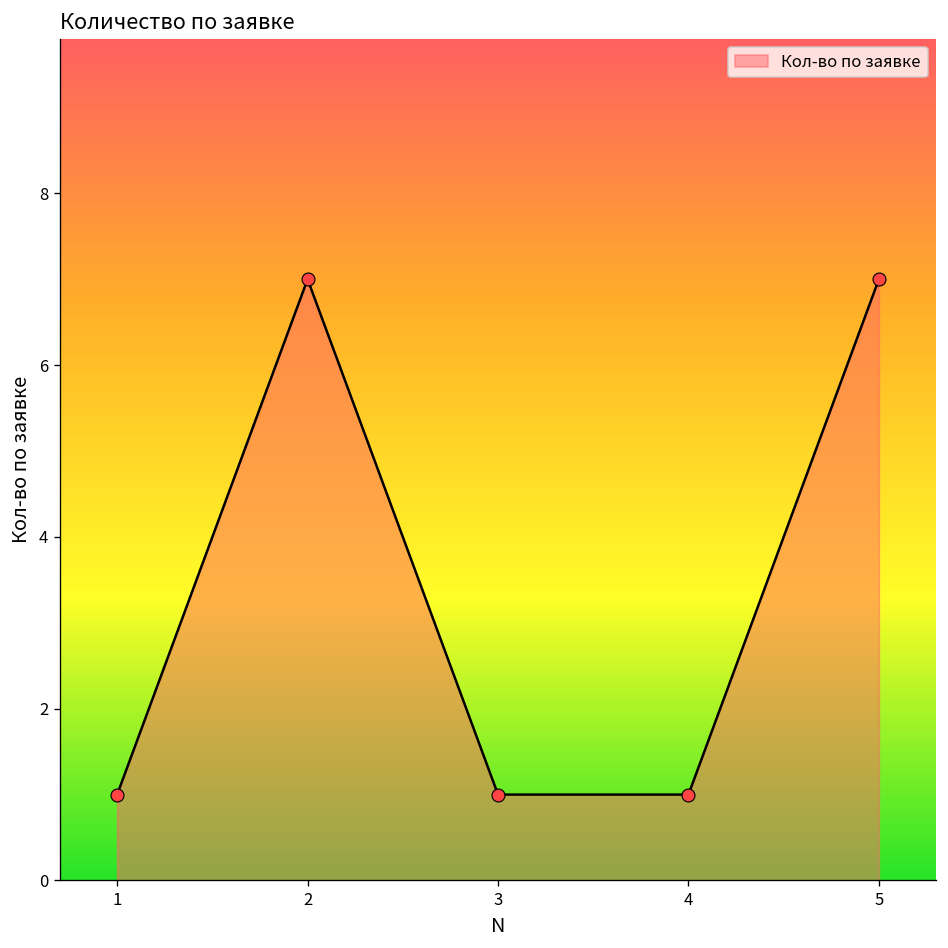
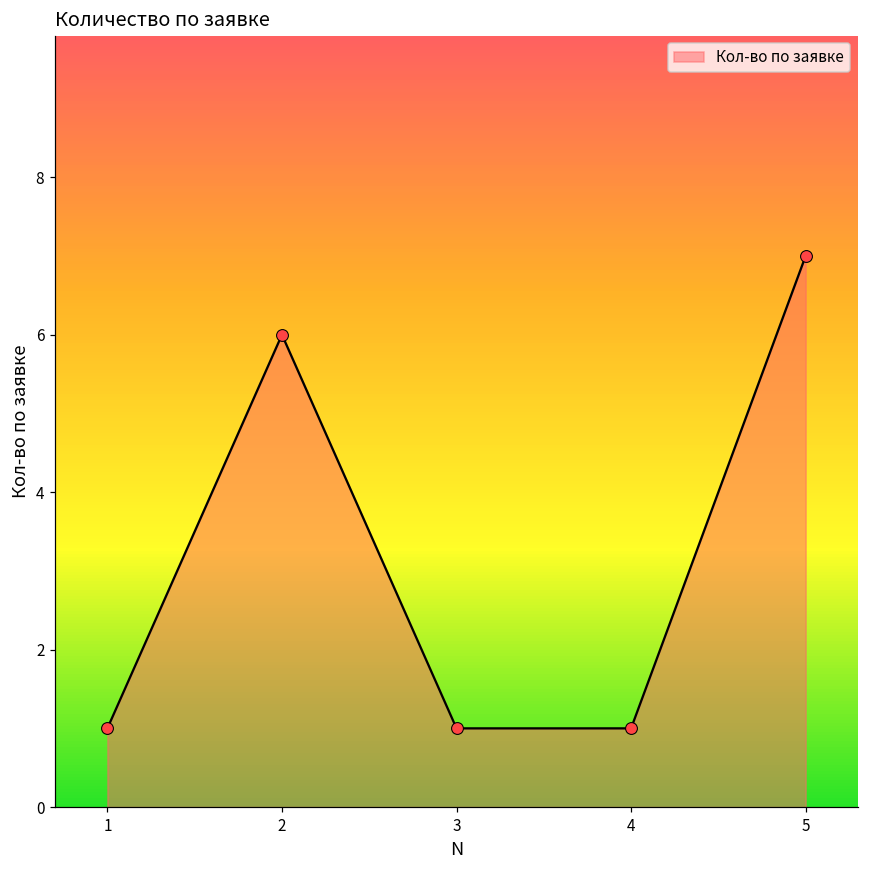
  {
    "1": 1,
-   "2": 7,
+   "2": 6,
    "3": 1,
    "4": 1,
    "5": 7
  }
